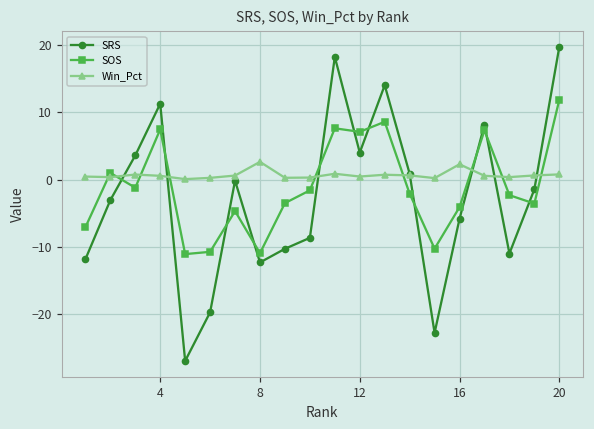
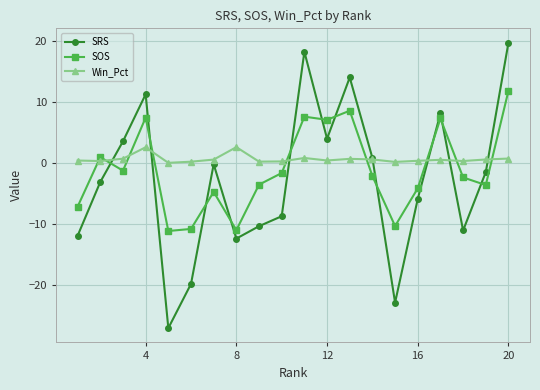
  {
    "Win_Pct": {
-     "4": 1,
+     "4": 3,
      "8": 3,
      "12": 0,
-     "16": 2,
+     "16": 0,
      "20": 1
    }
  }
